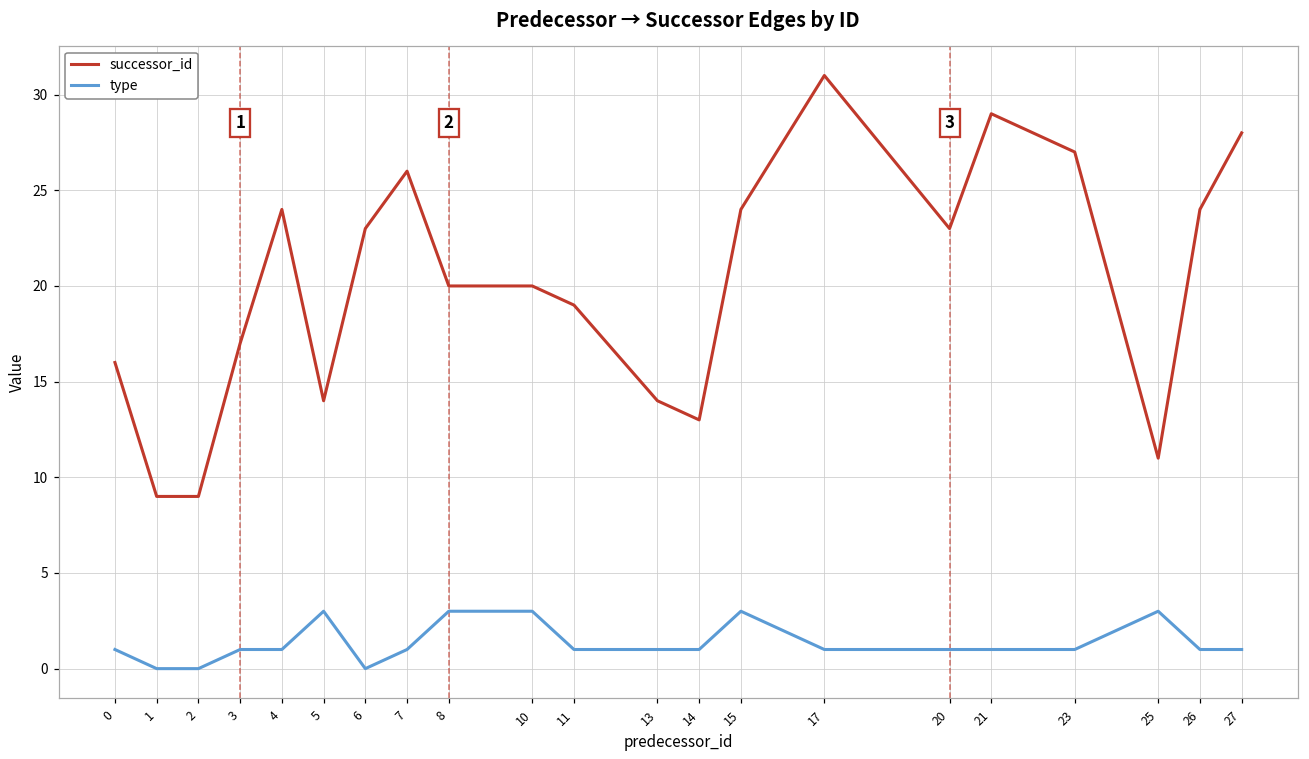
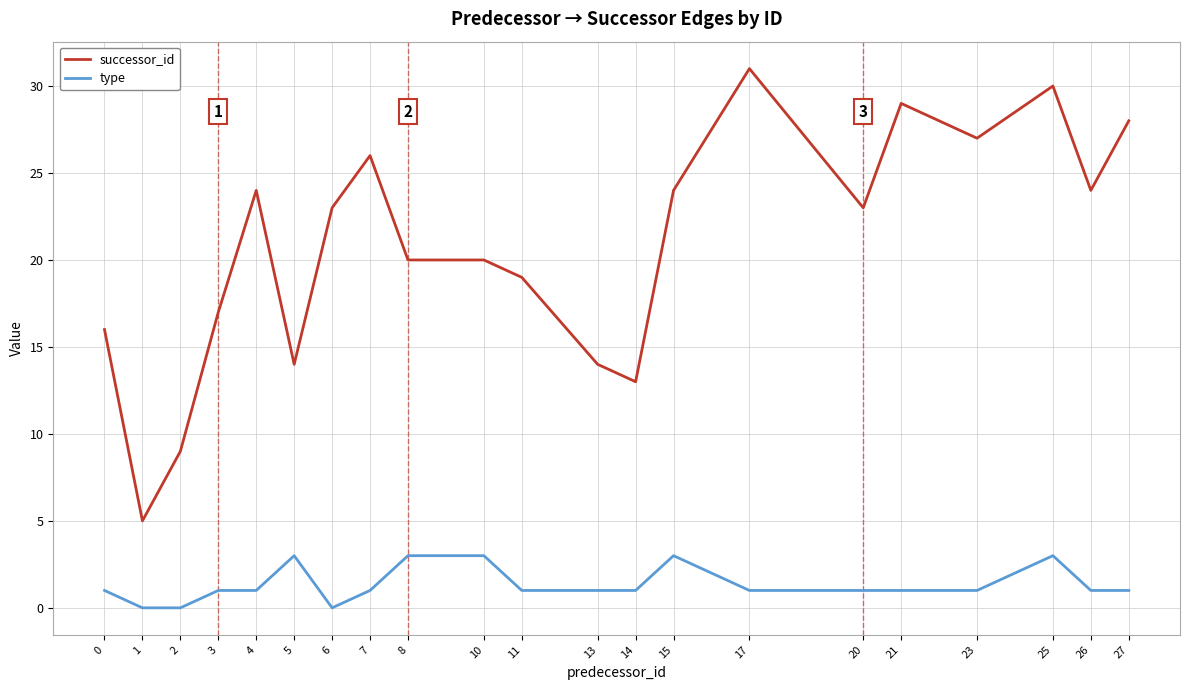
  {
    "successor_id": {
      "0": 16,
-     "1": 9,
+     "1": 5,
      "2": 9,
      "3": 17,
      "4": 24,
      "5": 14,
      "6": 23,
      "7": 26,
      "8": 20,
      "10": 20,
      "11": 19,
      "13": 14,
      "14": 13,
      "15": 24,
      "17": 31,
      "20": 23,
      "21": 29,
      "23": 27,
-     "25": 11,
+     "25": 30,
      "26": 24,
      "27": 28
    },
    "type": {
      "0": 1,
      "1": 0,
      "2": 0,
      "3": 1,
      "4": 1,
      "5": 3,
      "6": 0,
      "7": 1,
      "8": 3,
      "10": 3,
      "11": 1,
      "13": 1,
      "14": 1,
      "15": 3,
      "17": 1,
      "20": 1,
      "21": 1,
      "23": 1,
      "25": 3,
      "26": 1,
      "27": 1
    }
  }
